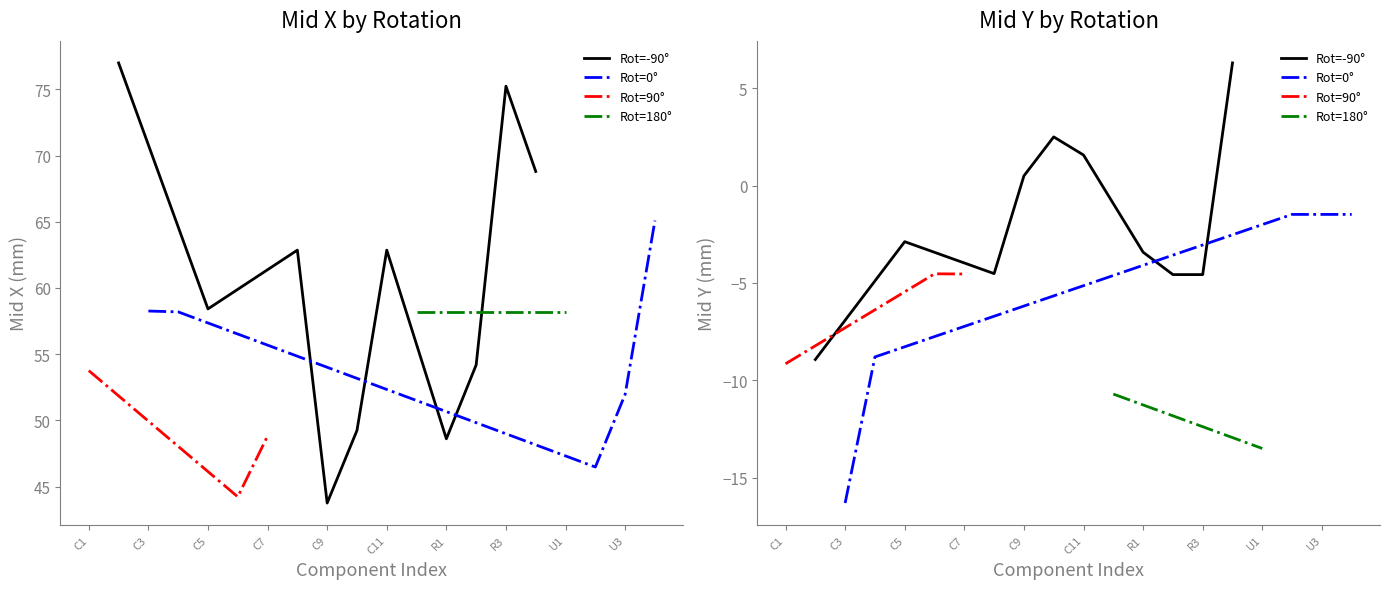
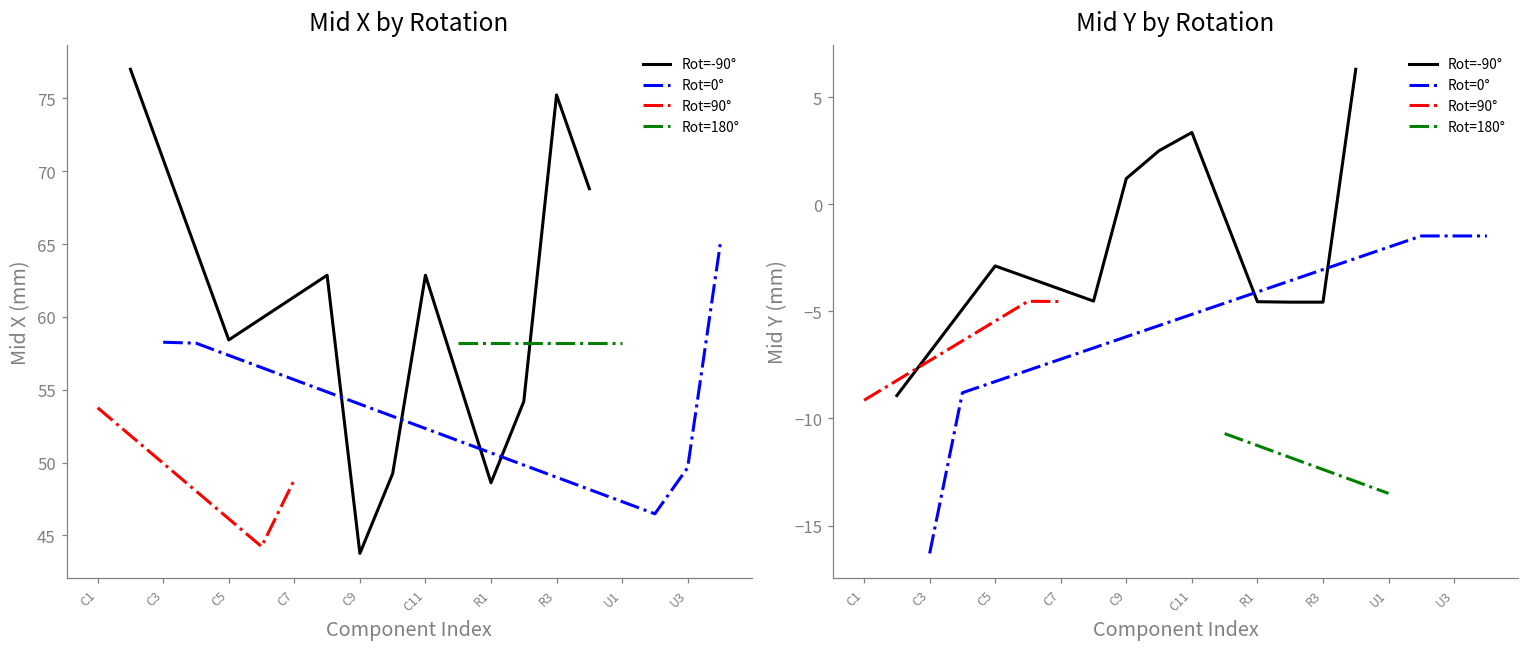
  {
    "Mid X by Rotation": {
      "Rot=-90°": {
        "C5": 58.4,
        "C9": 43.8,
        "C11": 62.9,
        "R1": 48.6,
        "R3": 75.2
      },
      "Rot=0°": {
        "C3": 58.3,
-       "U3": 52.0
+       "U3": 49.7
      },
      "Rot=90°": {
        "C1": 53.8,
        "C7": 48.8
      },
      "Rot=180°": {
        "U1": 58.2
      }
    },
    "Mid Y by Rotation": {
      "Rot=-90°": {
        "C5": -2.9,
-       "C9": 0.5,
-       "C11": 1.6,
-       "R1": -3.4,
+       "C9": 1.2,
+       "C11": 3.4,
+       "R1": -4.6,
        "R3": -4.6
      },
      "Rot=0°": {
        "C3": -16.3,
        "U3": -1.5
      },
      "Rot=90°": {
        "C1": -9.2,
        "C7": -4.5
      },
      "Rot=180°": {
        "U1": -13.5
      }
    }
  }
